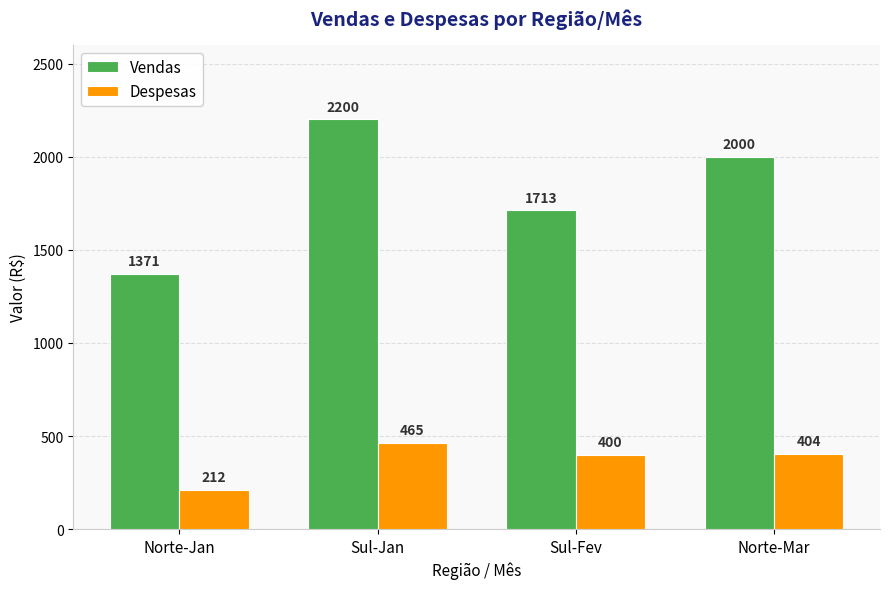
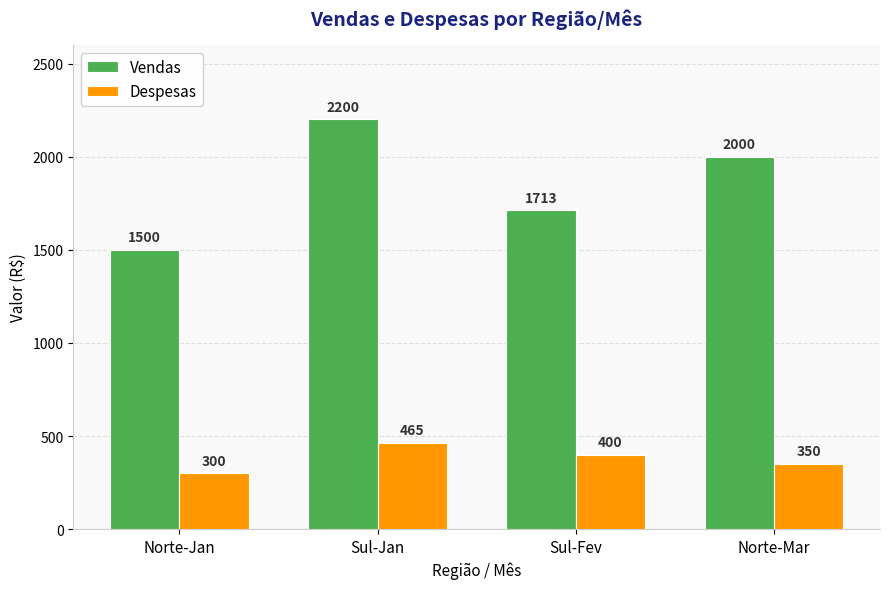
  {
    "Vendas": {
-     "Norte-Jan": 1371,
+     "Norte-Jan": 1500,
      "Sul-Jan": 2200,
      "Sul-Fev": 1713,
      "Norte-Mar": 2000
    },
    "Despesas": {
-     "Norte-Jan": 212,
+     "Norte-Jan": 300,
      "Sul-Jan": 465,
      "Sul-Fev": 400,
-     "Norte-Mar": 404
+     "Norte-Mar": 350
    }
  }
